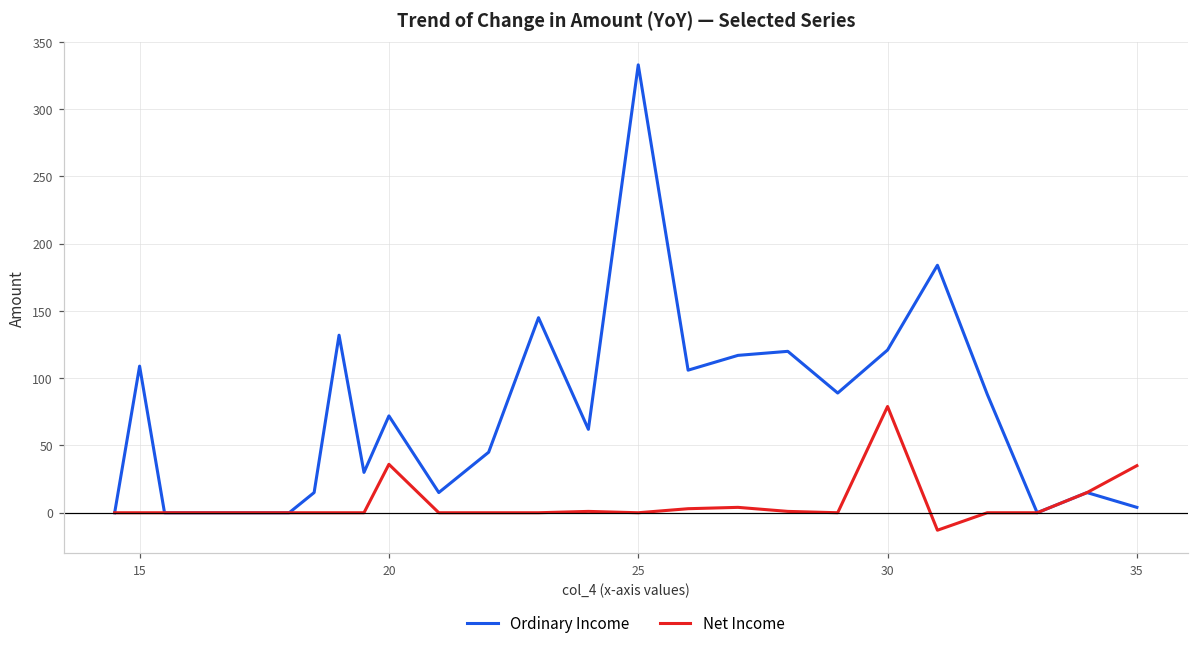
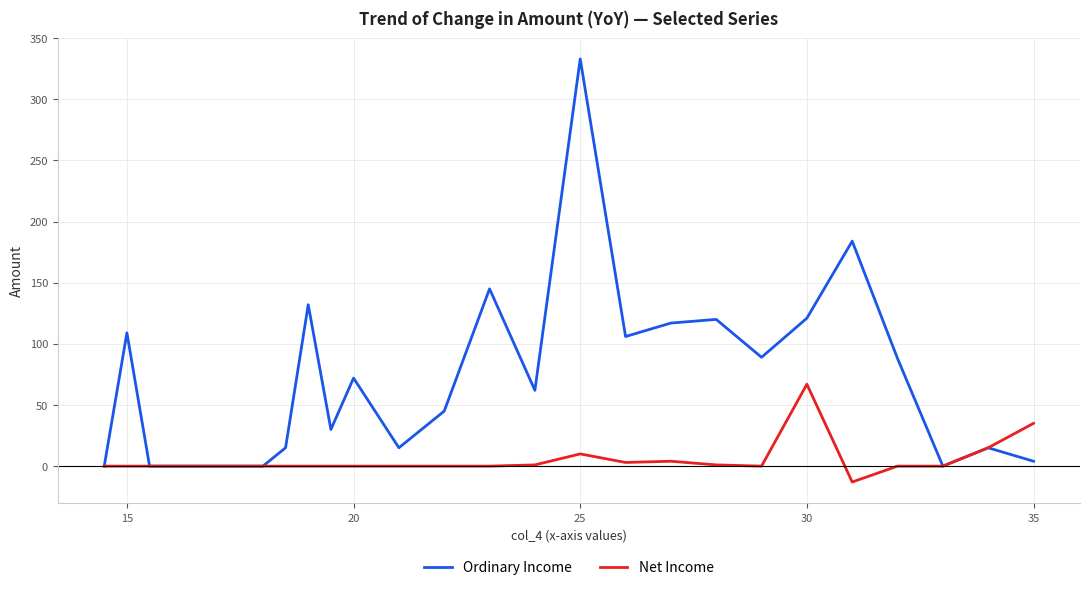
  {
    "Ordinary Income": {
      "15": 109,
      "20": 72,
      "25": 333,
      "30": 121,
      "35": 4
    },
    "Net Income": {
      "15": 0,
-     "20": 36,
-     "25": 0,
-     "30": 79,
+     "20": 0,
+     "25": 10,
+     "30": 67,
      "35": 35
    }
  }
